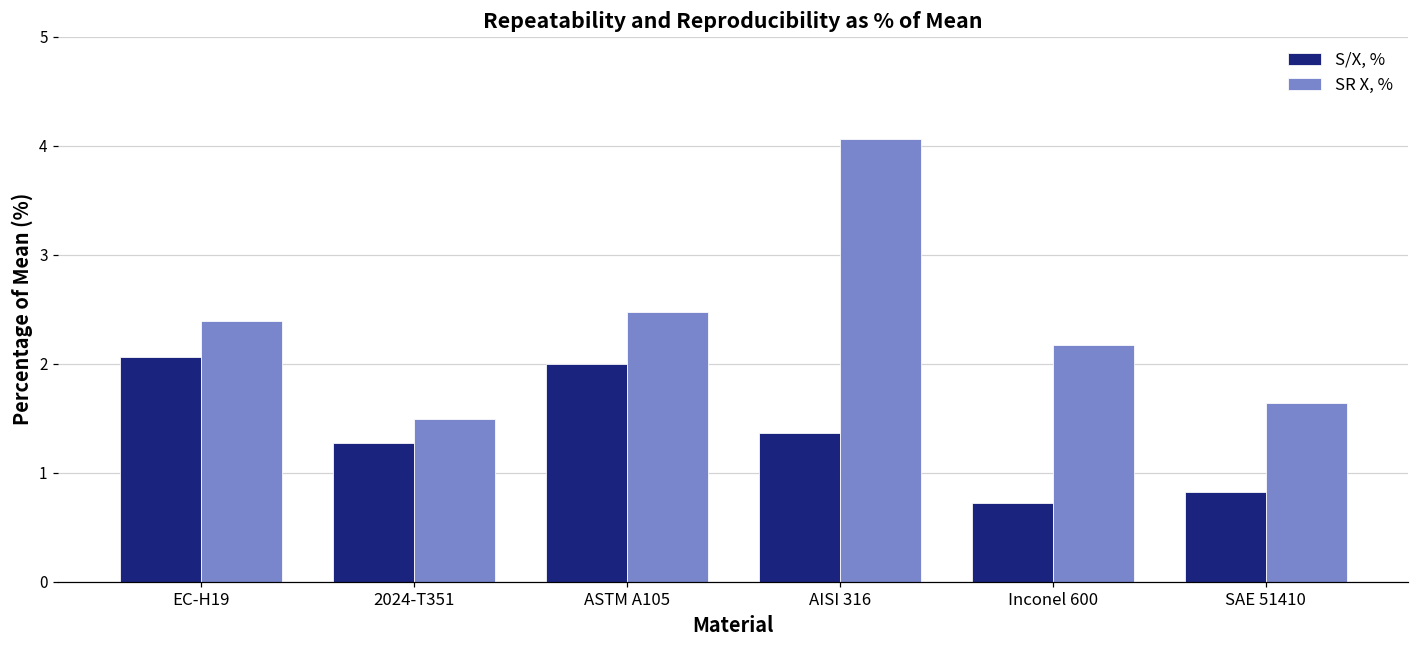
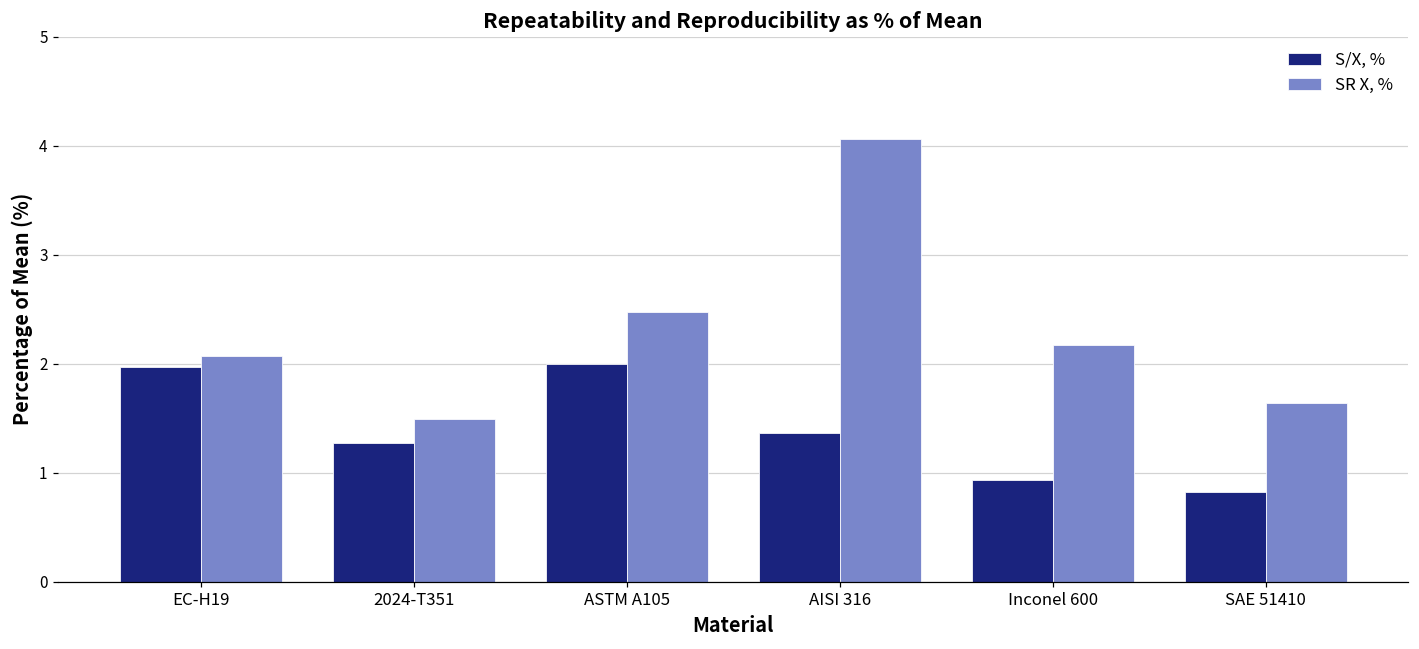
  {
    "S/X, %": {
-     "EC-H19": 2.1,
+     "EC-H19": 2.0,
      "2024-T351": 1.3,
      "ASTM A105": 2.0,
      "AISI 316": 1.4,
-     "Inconel 600": 0.7,
+     "Inconel 600": 0.9,
      "SAE 51410": 0.8
    },
    "SR X, %": {
-     "EC-H19": 2.4,
+     "EC-H19": 2.1,
      "2024-T351": 1.5,
      "ASTM A105": 2.5,
      "AISI 316": 4.1,
      "Inconel 600": 2.2,
      "SAE 51410": 1.6
    }
  }
